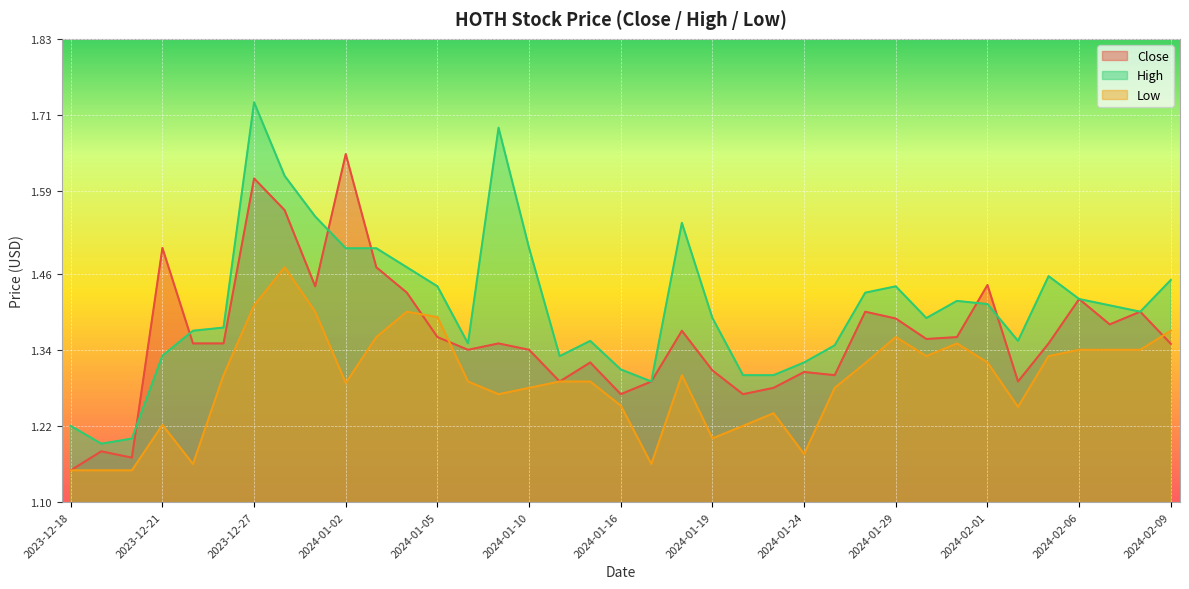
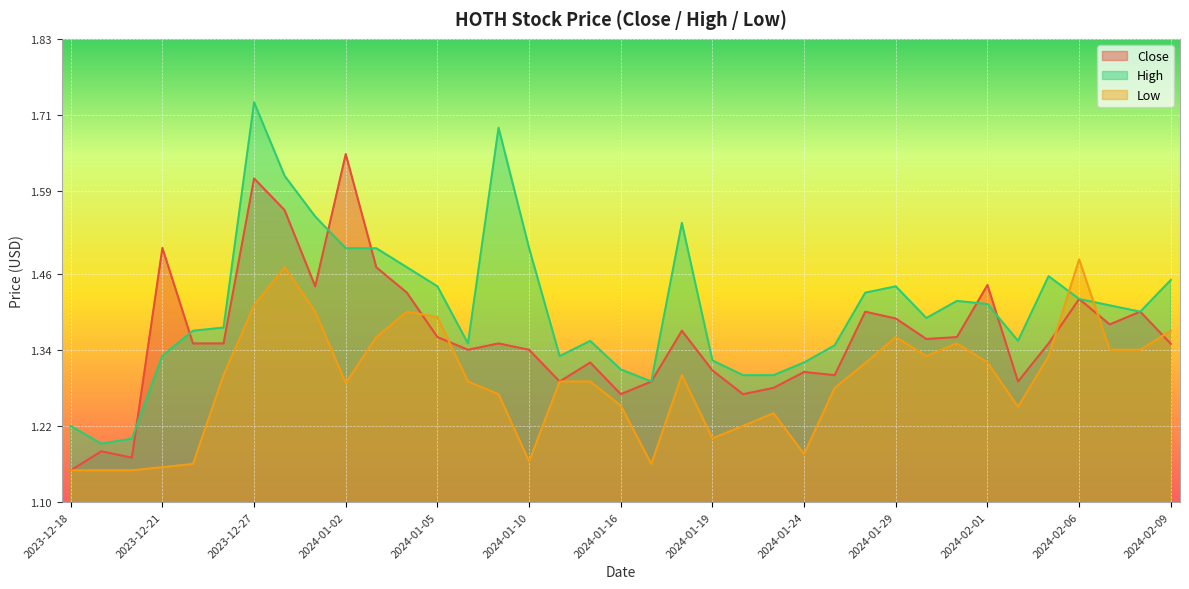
  {
    "Close": {
      "2023-12-21": 1.50,
      "2023-12-27": 1.61,
      "2024-01-02": 1.65,
      "2024-01-05": 1.36,
      "2024-01-10": 1.34,
      "2024-01-16": 1.27,
      "2024-01-19": 1.31,
      "2024-01-24": 1.30,
      "2024-01-29": 1.39,
      "2024-02-01": 1.44,
      "2024-02-09": 1.35
    },
    "High": {
      "2023-12-18": 1.22,
      "2023-12-21": 1.33,
      "2023-12-27": 1.73,
      "2024-01-02": 1.50,
      "2024-01-05": 1.44,
      "2024-01-10": 1.50,
      "2024-01-16": 1.31,
-     "2024-01-19": 1.39,
+     "2024-01-19": 1.32,
      "2024-01-24": 1.32,
      "2024-01-29": 1.44,
      "2024-02-01": 1.41,
      "2024-02-09": 1.45
    },
    "Low": {
-     "2023-12-21": 1.22,
+     "2023-12-21": 1.15,
      "2023-12-27": 1.41,
      "2024-01-02": 1.29,
      "2024-01-05": 1.39,
-     "2024-01-10": 1.28,
+     "2024-01-10": 1.16,
      "2024-01-16": 1.25,
      "2024-01-19": 1.20,
      "2024-01-24": 1.18,
      "2024-01-29": 1.36,
      "2024-02-01": 1.32,
-     "2024-02-06": 1.34,
+     "2024-02-06": 1.48,
      "2024-02-09": 1.37
    }
  }
